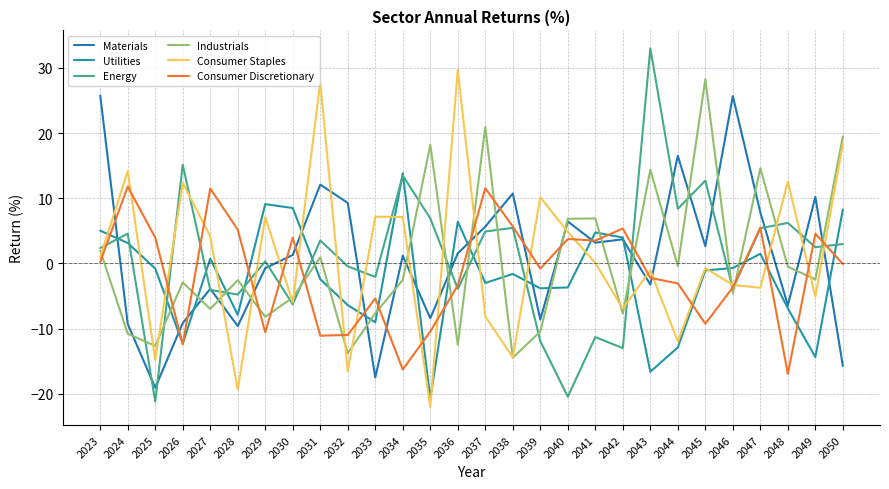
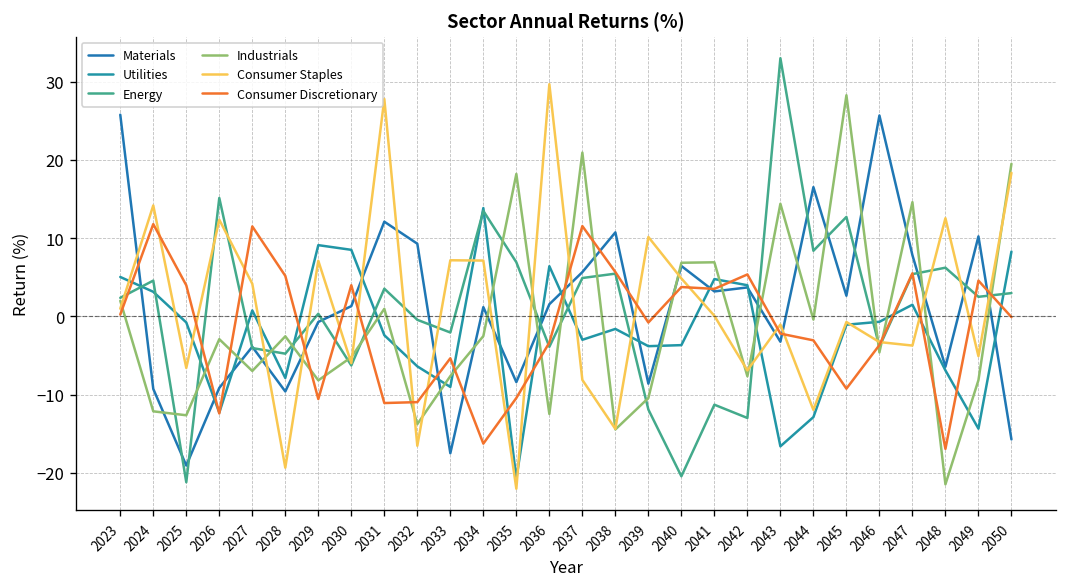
  {
    "Industrials": {
-     "2024": -11,
+     "2024": -12,
      "2025": -13,
      "2026": -3,
      "2027": -7,
      "2028": -3,
      "2029": -8,
      "2030": -5,
      "2031": 1,
      "2032": -14,
      "2033": -8,
      "2034": -3,
      "2035": 18,
      "2036": -12,
      "2037": 21,
      "2039": -10,
      "2040": 7,
      "2041": 7,
      "2042": -8,
      "2043": 14,
      "2044": 0,
      "2045": 28,
      "2046": -5,
      "2047": 15,
-     "2048": 0,
-     "2049": -2,
+     "2048": -21,
+     "2049": -8,
      "2050": 20
    },
    "Consumer Staples": {
      "2023": 1,
      "2024": 14,
-     "2025": -15,
+     "2025": -7,
      "2026": 12,
      "2027": 4,
      "2028": -19,
      "2029": 7,
      "2031": 28,
      "2032": -17,
      "2033": 7,
      "2034": 7,
      "2035": -22,
      "2036": 30,
      "2037": -8,
      "2039": 10,
      "2040": 5,
      "2041": 0,
      "2042": -7,
      "2043": -1,
      "2044": -12,
      "2047": -4,
      "2048": 13,
      "2049": -5,
      "2050": 18
    },
    "Consumer Discretionary": {
      "2023": 0,
      "2024": 12,
      "2025": 4,
      "2027": 12,
      "2028": 5,
      "2029": -11,
      "2030": 4,
      "2031": -11,
      "2032": -11,
      "2033": -5,
      "2034": -16,
      "2035": -10,
      "2036": -3,
      "2037": 12,
      "2039": -1,
      "2040": 4,
      "2042": 5,
      "2043": -2,
      "2044": -3,
      "2045": -9,
      "2048": -17,
      "2049": 5,
      "2050": 0
    }
  }
